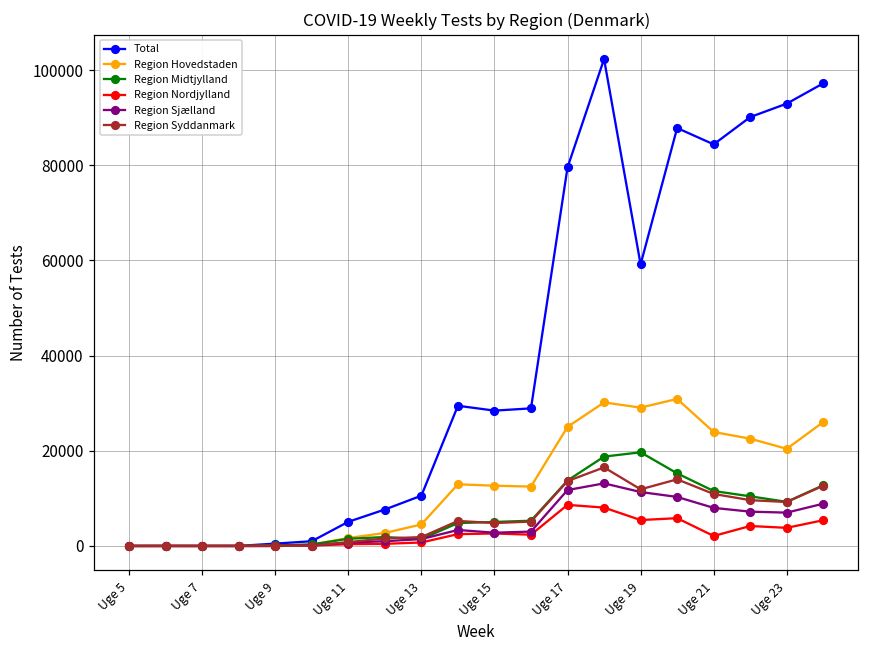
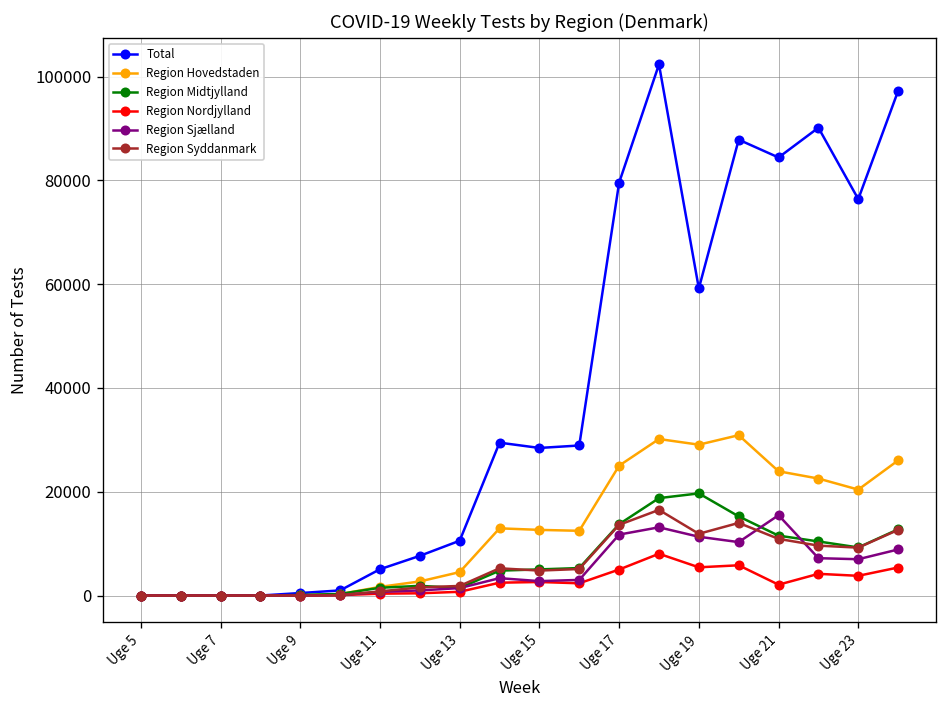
  {
    "Total": {
      "Uge 11": 5000,
      "Uge 13": 11000,
      "Uge 15": 28000,
      "Uge 17": 80000,
      "Uge 19": 59000,
      "Uge 21": 84000,
-     "Uge 23": 93000
+     "Uge 23": 76000
    },
    "Region Hovedstaden": {
      "Uge 13": 5000,
      "Uge 15": 13000,
      "Uge 17": 25000,
      "Uge 19": 29000,
      "Uge 21": 24000,
      "Uge 23": 20000
    },
    "Region Midtjylland": {
      "Uge 19": 20000,
      "Uge 21": 12000
    },
    "Region Nordjylland": {
      "Uge 13": 1000,
-     "Uge 17": 9000,
+     "Uge 17": 5000,
      "Uge 19": 5000,
      "Uge 21": 2000,
      "Uge 23": 4000
    },
    "Region Sjælland": {
      "Uge 17": 12000,
-     "Uge 21": 8000,
+     "Uge 21": 15000,
      "Uge 23": 7000
    },
    "Region Syddanmark": {
      "Uge 21": 11000
    }
  }
